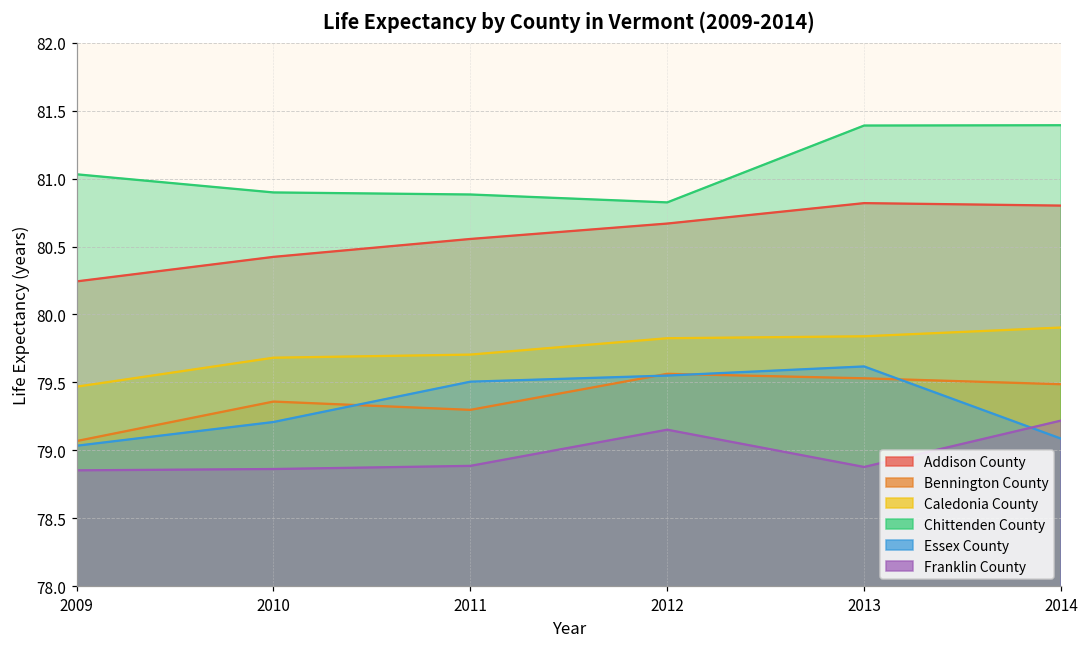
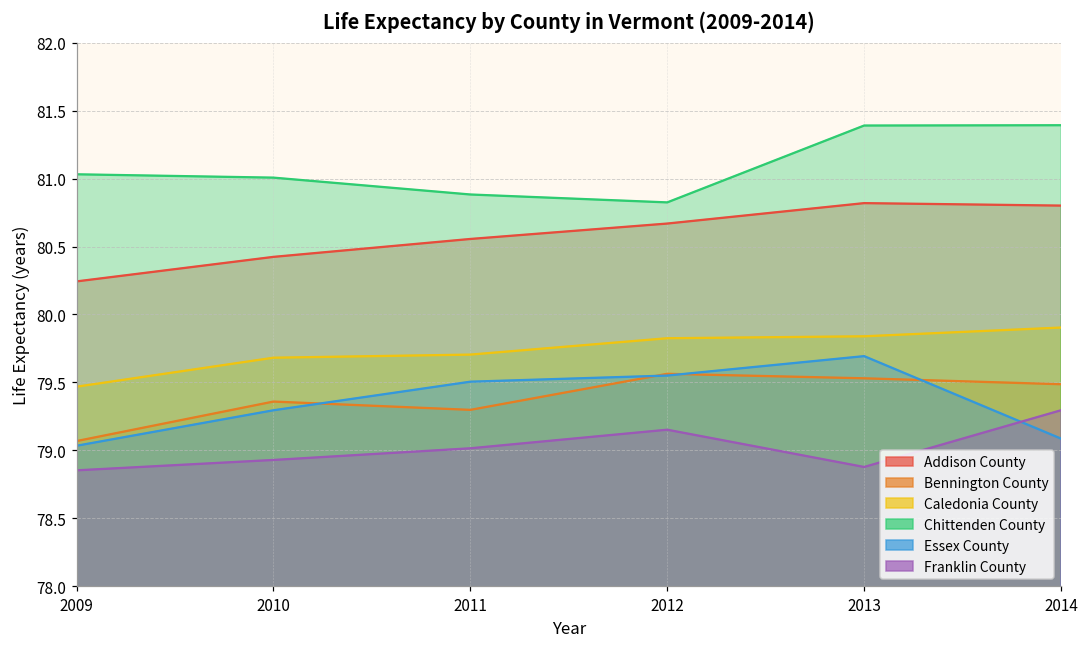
  {
    "Chittenden County": {
      "2009": 81.03,
-     "2010": 80.90,
+     "2010": 81.01,
      "2011": 80.88,
      "2012": 80.83,
      "2013": 81.39,
      "2014": 81.39
    },
    "Essex County": {
      "2009": 79.03,
-     "2010": 79.21,
+     "2010": 79.29,
      "2011": 79.50,
-     "2013": 79.62,
+     "2013": 79.69,
      "2014": 79.09
    },
    "Franklin County": {
      "2009": 78.85,
-     "2010": 78.86,
-     "2011": 78.89,
+     "2010": 78.93,
+     "2011": 79.01,
      "2012": 79.15,
      "2013": 78.88,
-     "2014": 79.22
+     "2014": 79.29
    }
  }
